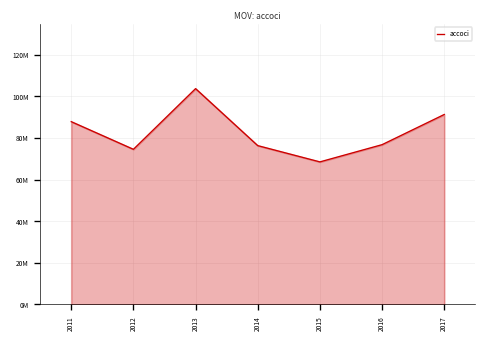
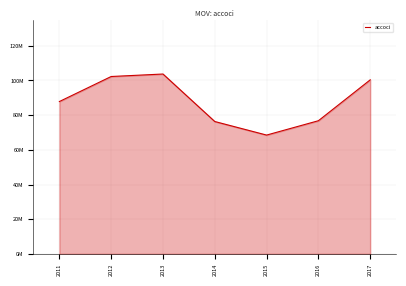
  {
    "2011": 88000000,
-   "2012": 75000000,
+   "2012": 102000000,
    "2013": 104000000,
    "2014": 76000000,
    "2015": 69000000,
    "2016": 77000000,
-   "2017": 91000000
+   "2017": 100000000
  }
